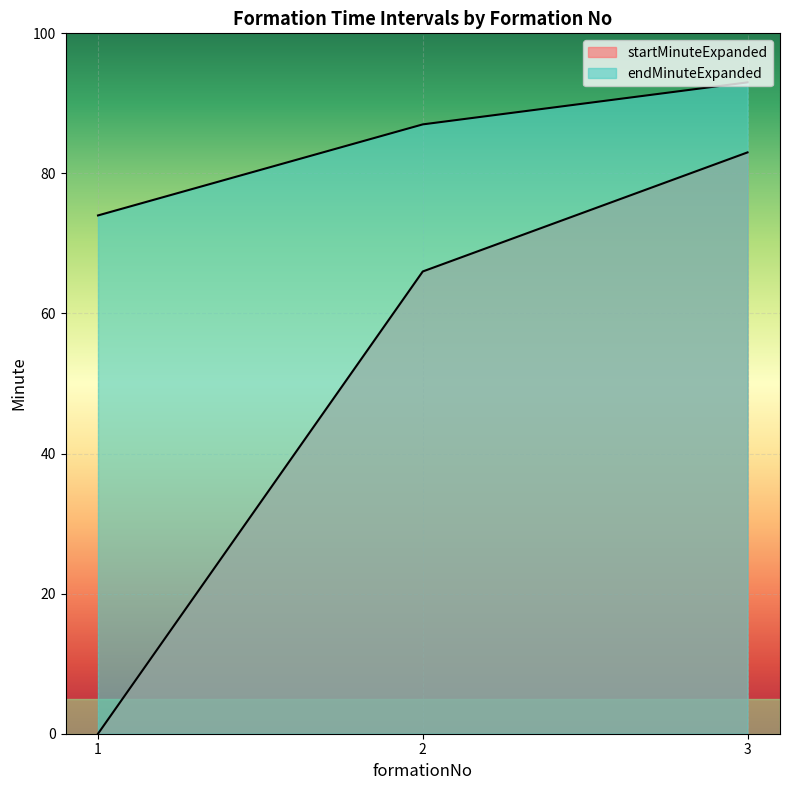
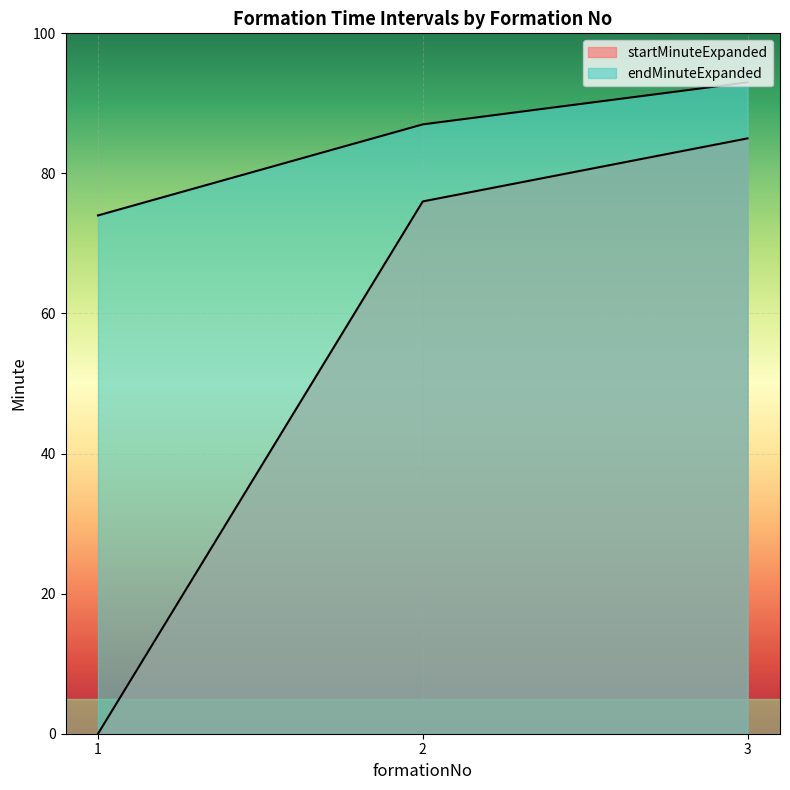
  {
    "startMinuteExpanded": {
-     "2": 66,
-     "3": 83
+     "2": 76,
+     "3": 85
    },
    "endMinuteExpanded": {
      "1": 74,
      "2": 87
    }
  }
